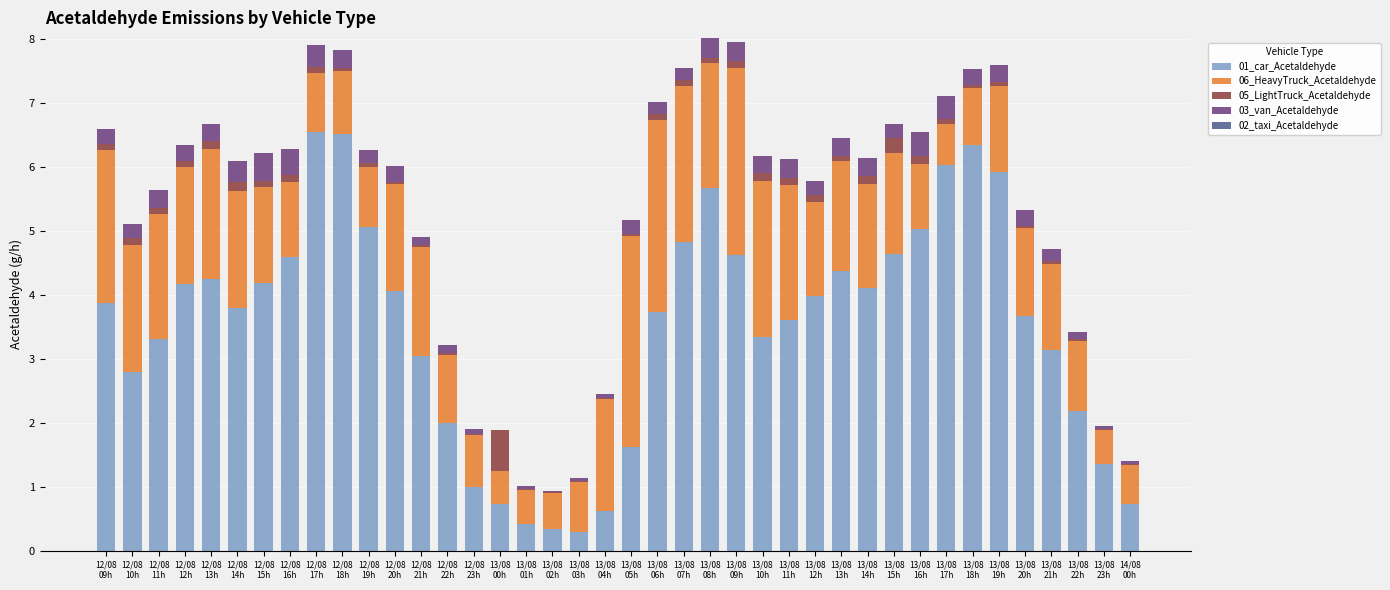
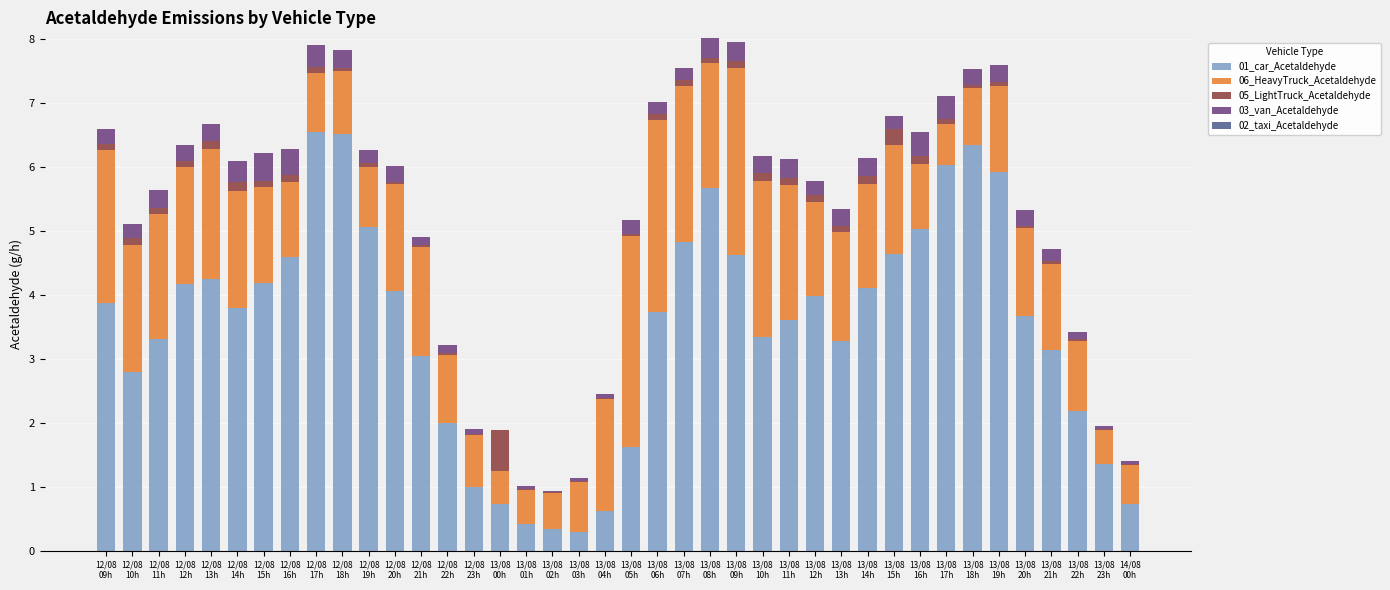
  {
    "01_car_Acetaldehyde": {
      "12/08 09h": 3.9,
      "12/08 10h": 2.8,
      "12/08 11h": 3.3,
      "12/08 12h": 4.2,
      "12/08 13h": 4.3,
      "12/08 14h": 3.8,
      "12/08 15h": 4.2,
      "12/08 16h": 4.6,
      "12/08 17h": 6.5,
      "12/08 18h": 6.5,
      "12/08 19h": 5.1,
      "12/08 20h": 4.1,
      "12/08 21h": 3.0,
      "12/08 22h": 2.0,
      "12/08 23h": 1.0,
      "13/08 00h": 0.7,
      "13/08 01h": 0.4,
      "13/08 02h": 0.3,
      "13/08 03h": 0.3,
      "13/08 04h": 0.6,
      "13/08 05h": 1.6,
      "13/08 06h": 3.7,
      "13/08 07h": 4.8,
      "13/08 08h": 5.7,
      "13/08 09h": 4.6,
      "13/08 10h": 3.3,
      "13/08 11h": 3.6,
      "13/08 12h": 4.0,
-     "13/08 13h": 4.4,
+     "13/08 13h": 3.3,
      "13/08 14h": 4.1,
      "13/08 15h": 4.6,
      "13/08 16h": 5.0,
      "13/08 17h": 6.0,
      "13/08 18h": 6.3,
      "13/08 19h": 5.9,
      "13/08 20h": 3.7,
      "13/08 21h": 3.1,
      "13/08 22h": 2.2,
      "13/08 23h": 1.4,
      "14/08 00h": 0.7
    },
    "06_HeavyTruck_Acetaldehyde": {
      "12/08 09h": 2.4,
      "12/08 10h": 2.0,
      "12/08 11h": 2.0,
      "12/08 12h": 1.8,
      "12/08 13h": 2.0,
      "12/08 14h": 1.8,
      "12/08 15h": 1.5,
      "12/08 16h": 1.2,
      "12/08 17h": 0.9,
      "12/08 18h": 1.0,
      "12/08 19h": 0.9,
      "12/08 20h": 1.7,
      "12/08 21h": 1.7,
      "12/08 22h": 1.1,
      "12/08 23h": 0.8,
      "13/08 00h": 0.5,
      "13/08 01h": 0.5,
      "13/08 02h": 0.6,
      "13/08 03h": 0.8,
      "13/08 04h": 1.7,
      "13/08 05h": 3.3,
      "13/08 06h": 3.0,
      "13/08 07h": 2.4,
      "13/08 08h": 2.0,
      "13/08 09h": 2.9,
      "13/08 10h": 2.4,
      "13/08 11h": 2.1,
      "13/08 12h": 1.5,
      "13/08 13h": 1.7,
      "13/08 14h": 1.6,
-     "13/08 15h": 1.6,
+     "13/08 15h": 1.7,
      "13/08 16h": 1.0,
      "13/08 17h": 0.7,
      "13/08 18h": 0.9,
      "13/08 19h": 1.3,
      "13/08 20h": 1.4,
      "13/08 21h": 1.3,
      "13/08 22h": 1.1,
      "13/08 23h": 0.5,
      "14/08 00h": 0.6
    },
    "05_LightTruck_Acetaldehyde": {
      "12/08 09h": 0.1,
      "12/08 10h": 0.1,
      "12/08 11h": 0.1,
      "12/08 12h": 0.1,
      "12/08 13h": 0.1,
      "12/08 14h": 0.1,
      "12/08 15h": 0.1,
      "12/08 16h": 0.1,
      "12/08 17h": 0.1,
      "12/08 18h": 0.1,
      "12/08 19h": 0.1,
      "13/08 00h": 0.6,
      "13/08 06h": 0.1,
      "13/08 07h": 0.1,
      "13/08 08h": 0.1,
      "13/08 09h": 0.1,
      "13/08 10h": 0.1,
      "13/08 11h": 0.1,
      "13/08 12h": 0.1,
      "13/08 13h": 0.1,
      "13/08 14h": 0.1,
      "13/08 15h": 0.2,
      "13/08 16h": 0.1,
      "13/08 17h": 0.1,
      "13/08 18h": 0.0,
      "13/08 19h": 0.1
    },
    "02_taxi_Acetaldehyde": {
      "12/08 09h": 0.2,
      "12/08 10h": 0.2,
      "12/08 11h": 0.3,
      "12/08 12h": 0.3,
      "12/08 13h": 0.3,
      "12/08 14h": 0.3,
      "12/08 15h": 0.4,
      "12/08 16h": 0.4,
      "12/08 17h": 0.3,
      "12/08 18h": 0.3,
      "12/08 19h": 0.2,
      "12/08 20h": 0.2,
      "12/08 21h": 0.1,
      "12/08 22h": 0.1,
      "12/08 23h": 0.1,
      "13/08 01h": 0.0,
      "13/08 03h": 0.0,
      "13/08 04h": 0.1,
      "13/08 05h": 0.2,
      "13/08 06h": 0.2,
      "13/08 07h": 0.2,
      "13/08 08h": 0.3,
      "13/08 09h": 0.3,
      "13/08 10h": 0.3,
      "13/08 11h": 0.3,
      "13/08 12h": 0.2,
      "13/08 13h": 0.3,
      "13/08 14h": 0.3,
      "13/08 15h": 0.2,
      "13/08 16h": 0.4,
      "13/08 17h": 0.4,
      "13/08 18h": 0.3,
      "13/08 19h": 0.3,
      "13/08 20h": 0.2,
      "13/08 21h": 0.2,
      "13/08 22h": 0.1,
      "13/08 23h": 0.0,
      "14/08 00h": 0.0
    }
  }
